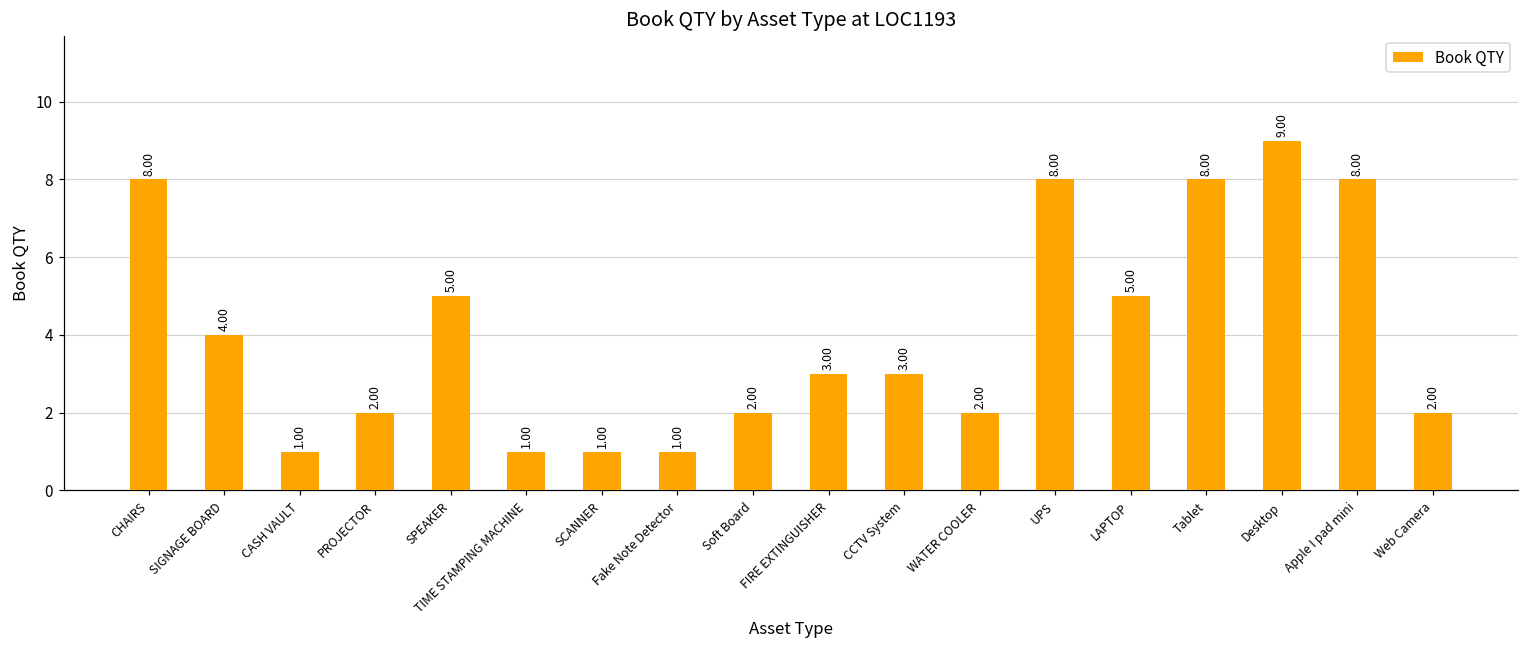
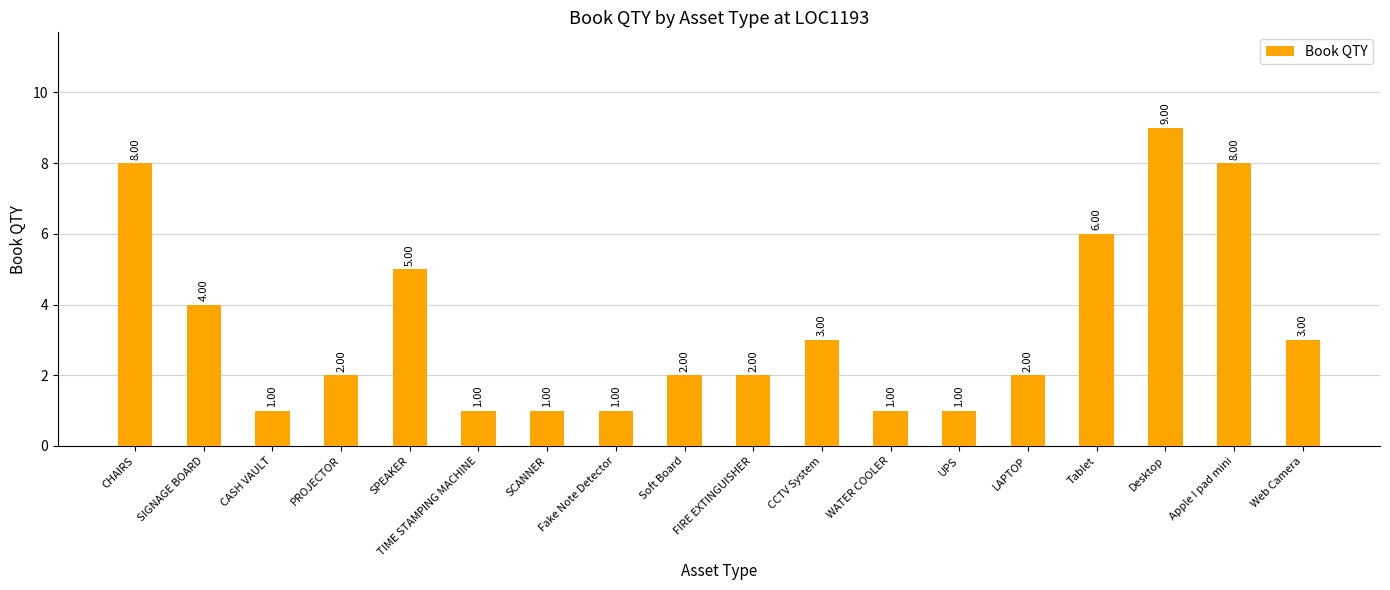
  {
    "CHAIRS": 8.00,
    "SIGNAGE BOARD": 4.00,
    "CASH VAULT": 1.00,
    "PROJECTOR": 2.00,
    "SPEAKER": 5.00,
    "TIME STAMPING MACHINE": 1.00,
    "SCANNER": 1.00,
    "Fake Note Detector": 1.00,
    "Soft Board": 2.00,
-   "FIRE EXTINGUISHER": 3.00,
+   "FIRE EXTINGUISHER": 2.00,
    "CCTV System": 3.00,
-   "WATER COOLER": 2.00,
-   "UPS": 8.00,
-   "LAPTOP": 5.00,
-   "Tablet": 8.00,
+   "WATER COOLER": 1.00,
+   "UPS": 1.00,
+   "LAPTOP": 2.00,
+   "Tablet": 6.00,
    "Desktop": 9.00,
    "Apple I pad mini": 8.00,
-   "Web Camera": 2.00
+   "Web Camera": 3.00
  }
